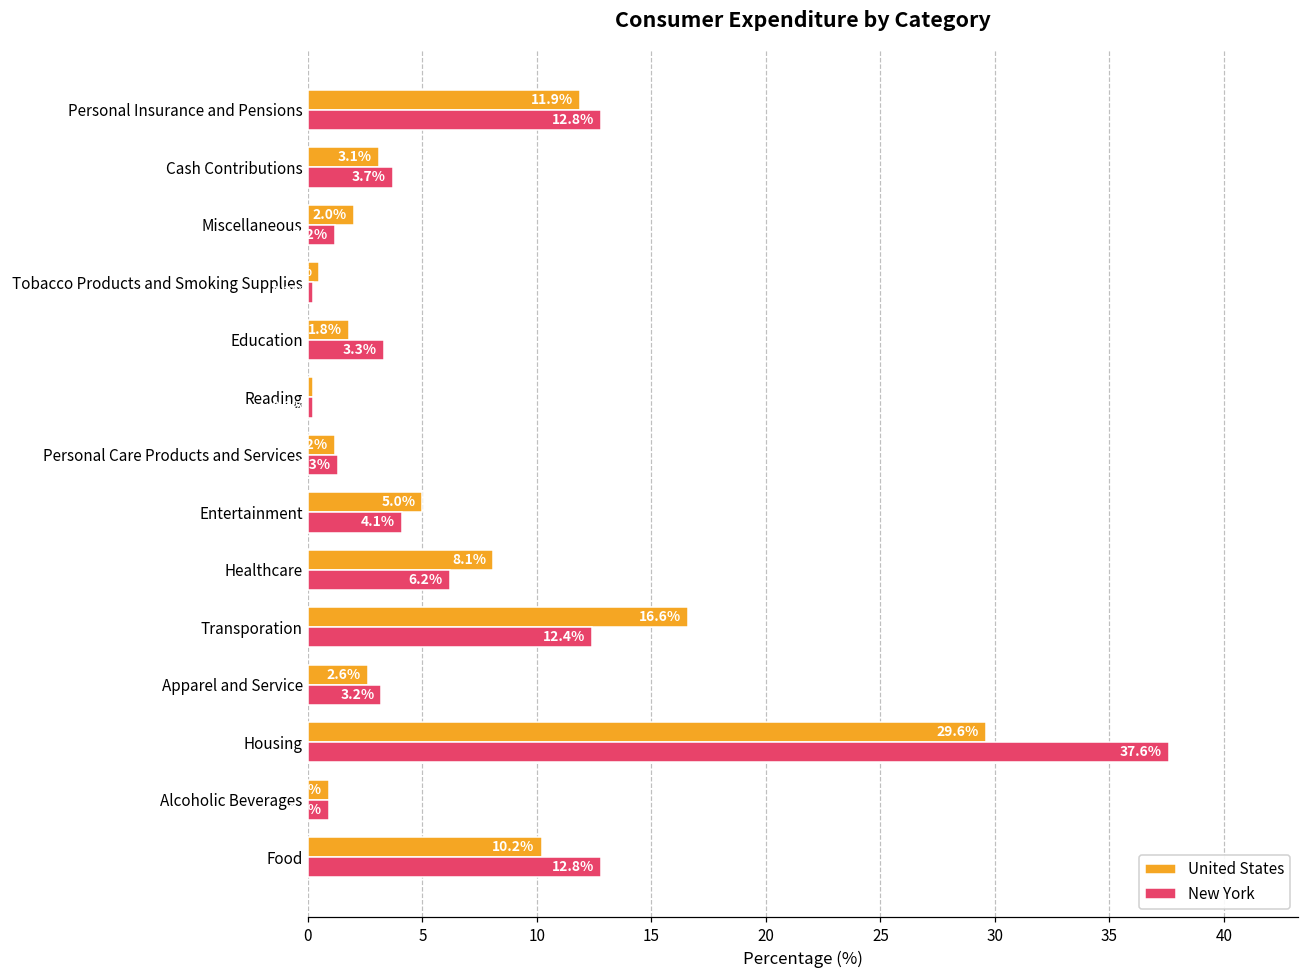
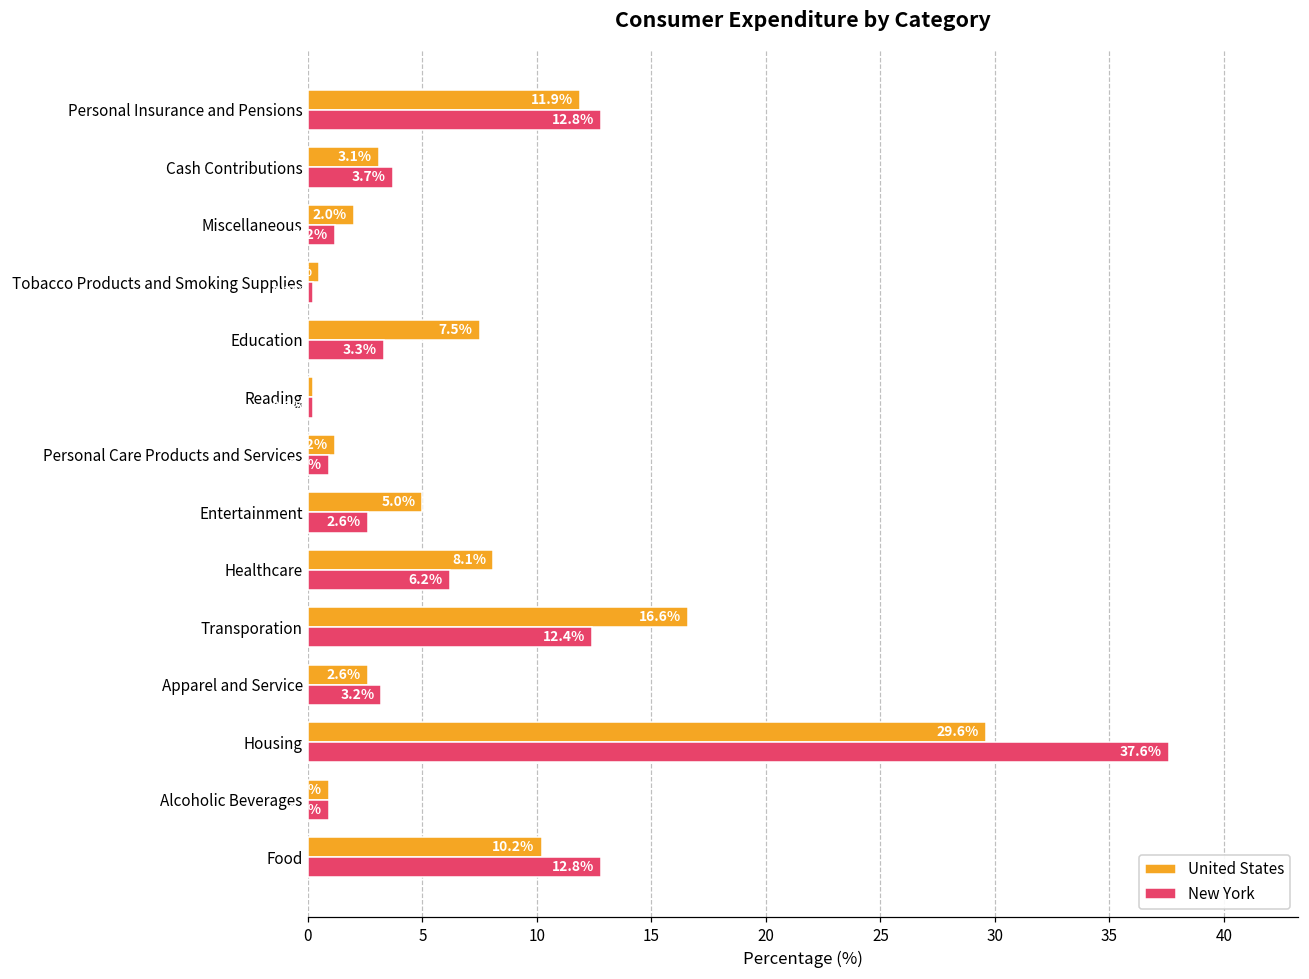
  {
    "United States": {
      "Personal Insurance and Pensions": "11.9%",
      "Cash Contributions": "3.1%",
      "Miscellaneous": "2.0%",
-     "Education": "1.8%",
+     "Education": "7.5%",
      "Personal Care Products and Services": "1.2%",
      "Entertainment": "5.0%",
      "Healthcare": "8.1%",
      "Transporation": "16.6%",
      "Apparel and Service": "2.6%",
      "Housing": "29.6%",
      "Food": "10.2%"
    },
    "New York": {
      "Personal Insurance and Pensions": "12.8%",
      "Cash Contributions": "3.7%",
      "Miscellaneous": "1.2%",
      "Education": "3.3%",
-     "Personal Care Products and Services": "1.3",
-     "Entertainment": "4.1%",
+     "Personal Care Products and Services": "0.9",
+     "Entertainment": "2.6%",
      "Healthcare": "6.2%",
      "Transporation": "12.4%",
      "Apparel and Service": "3.2%",
      "Housing": "37.6%",
      "Food": "12.8%"
    }
  }
